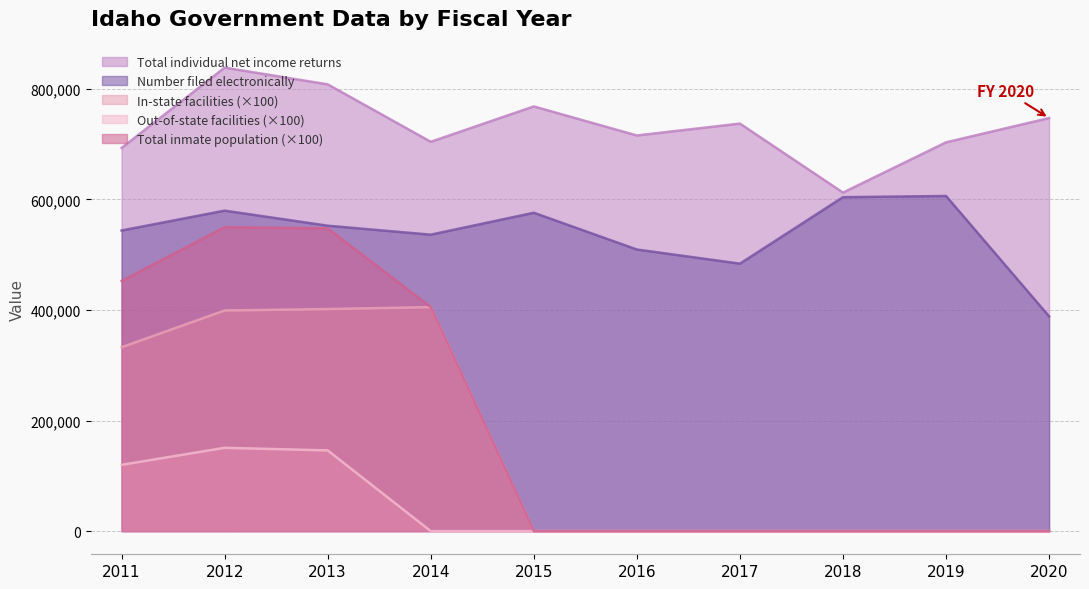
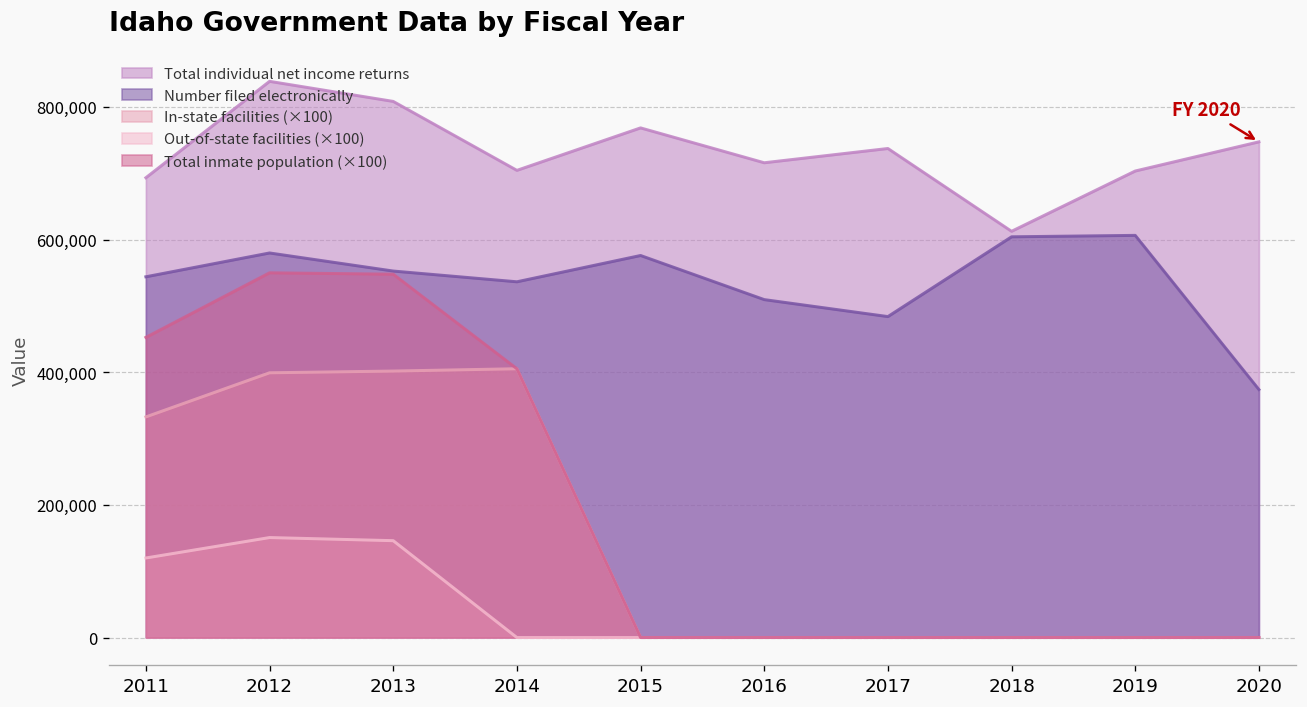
  {
    "Number filed electronically": {
      "2011": "540,000",
      "2012": "580,000",
      "2013": "550,000",
      "2014": "540,000",
      "2015": "580,000",
      "2016": "510,000",
      "2017": "480,000",
      "2018": "600,000",
      "2019": "610,000",
-     "2020": "390,000"
+     "2020": "370,000"
    }
  }
